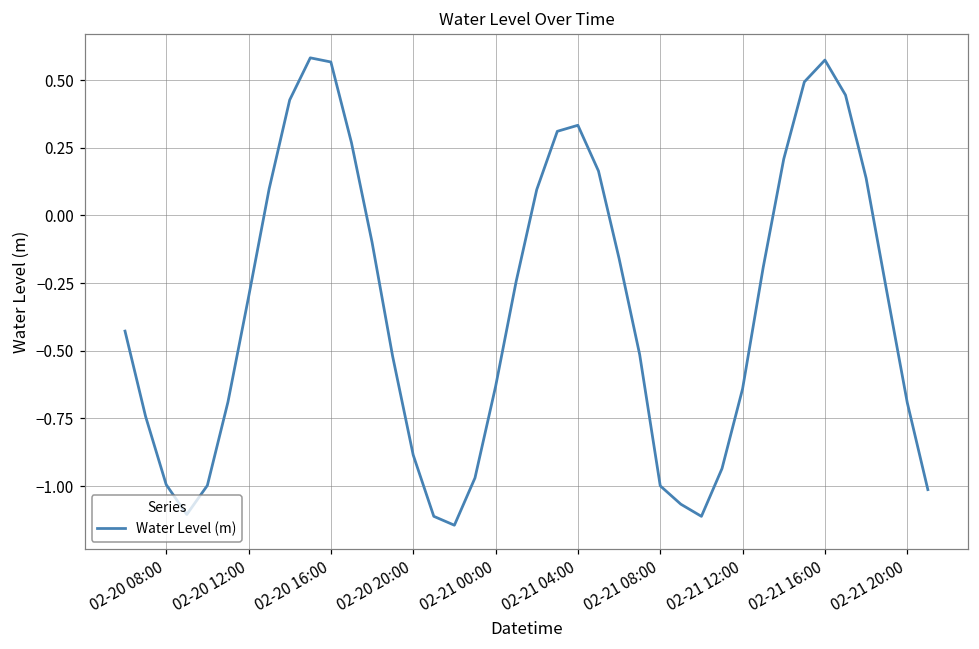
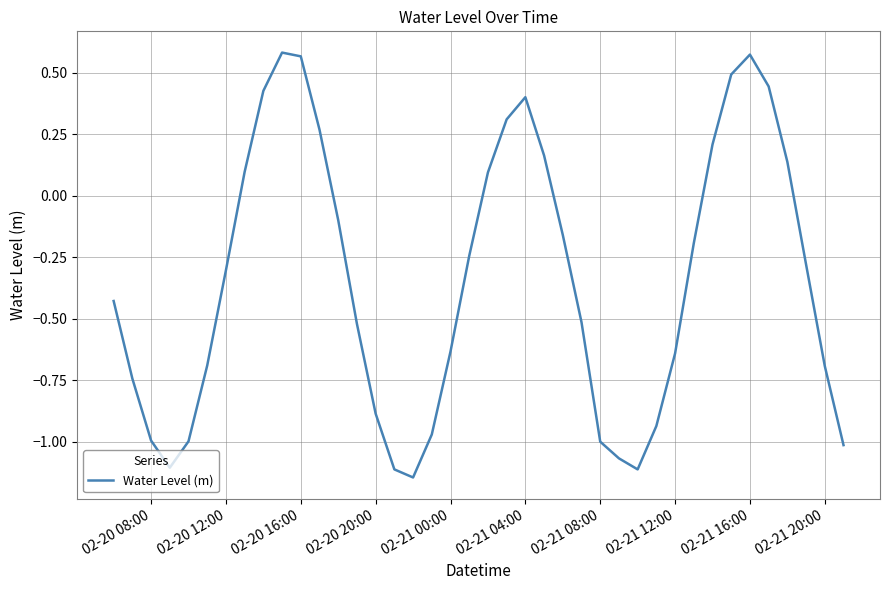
  {
    "02-20 08:00": -0.99,
    "02-20 12:00": -0.30,
    "02-20 16:00": 0.57,
    "02-20 20:00": -0.89,
    "02-21 00:00": -0.63,
-   "02-21 04:00": 0.33,
+   "02-21 04:00": 0.40,
    "02-21 08:00": -1.00,
    "02-21 12:00": -0.64,
    "02-21 16:00": 0.57,
    "02-21 20:00": -0.69
  }
